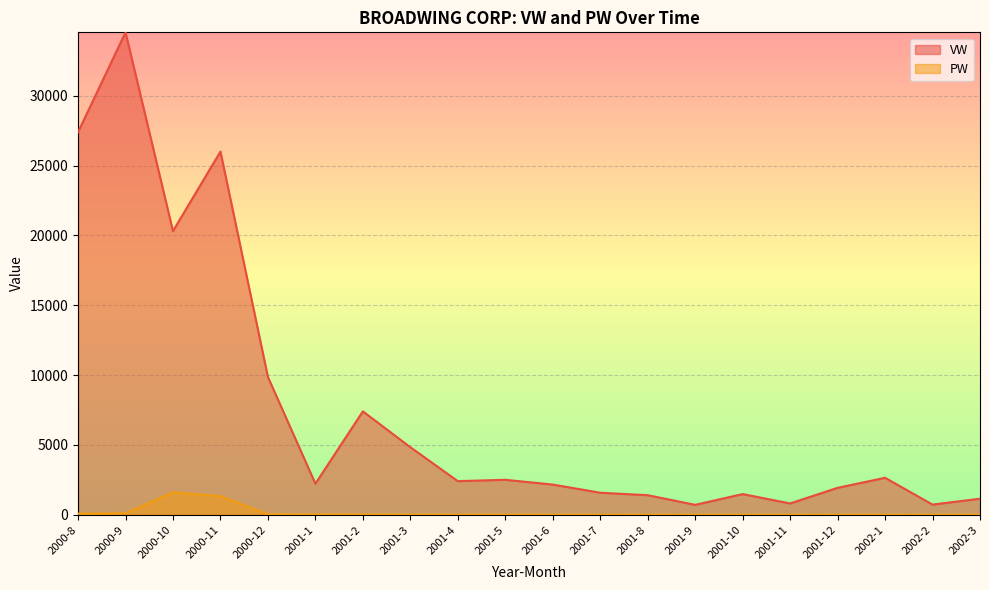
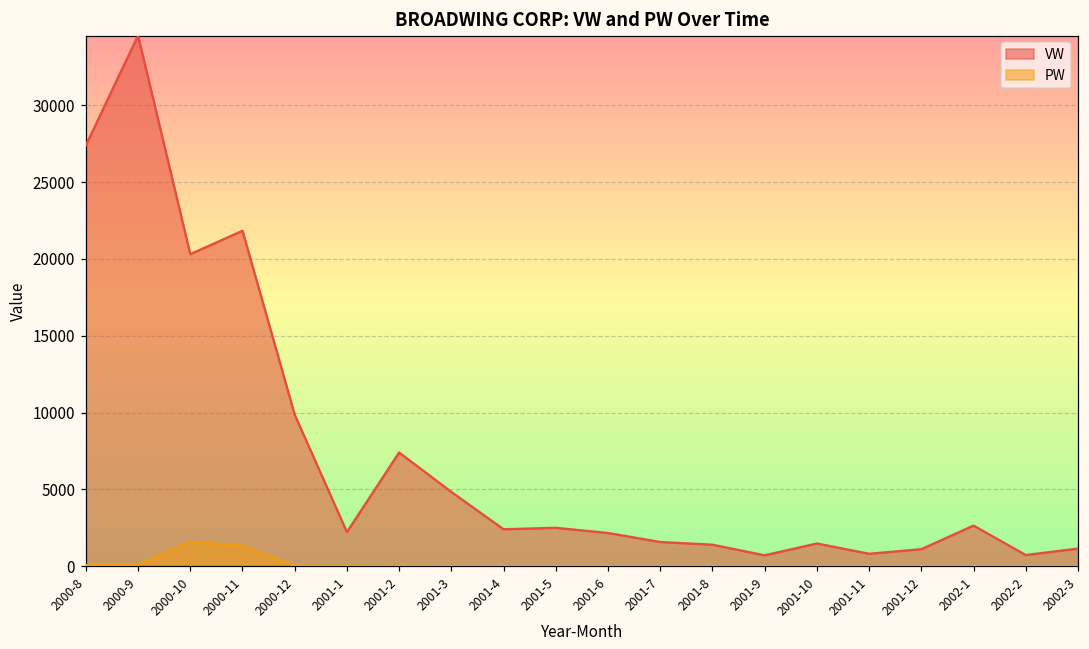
  {
    "VW": {
      "2000-8": 27400,
      "2000-9": 34500,
      "2000-10": 20300,
-     "2000-11": 26000,
+     "2000-11": 21800,
      "2000-12": 9900,
      "2001-1": 2200,
      "2001-2": 7400,
      "2001-3": 4800,
      "2001-4": 2400,
      "2001-5": 2500,
      "2001-6": 2200,
      "2001-7": 1600,
      "2001-8": 1400,
      "2001-9": 700,
      "2001-10": 1500,
      "2001-11": 800,
-     "2001-12": 1900,
+     "2001-12": 1100,
      "2002-1": 2600,
      "2002-2": 700,
      "2002-3": 1100
    },
    "PW": {
      "2000-8": 100,
      "2000-9": 100,
      "2000-10": 1600,
      "2000-11": 1300,
      "2000-12": 0,
      "2001-1": 0,
      "2001-2": 0,
      "2001-3": 0,
      "2001-4": 0,
      "2001-5": 0,
      "2001-6": 0,
      "2001-7": 0,
      "2001-8": 0,
      "2001-9": 0,
      "2001-10": 0,
      "2001-11": 0,
      "2001-12": 0,
      "2002-1": 0,
      "2002-2": 0,
      "2002-3": 0
    }
  }
